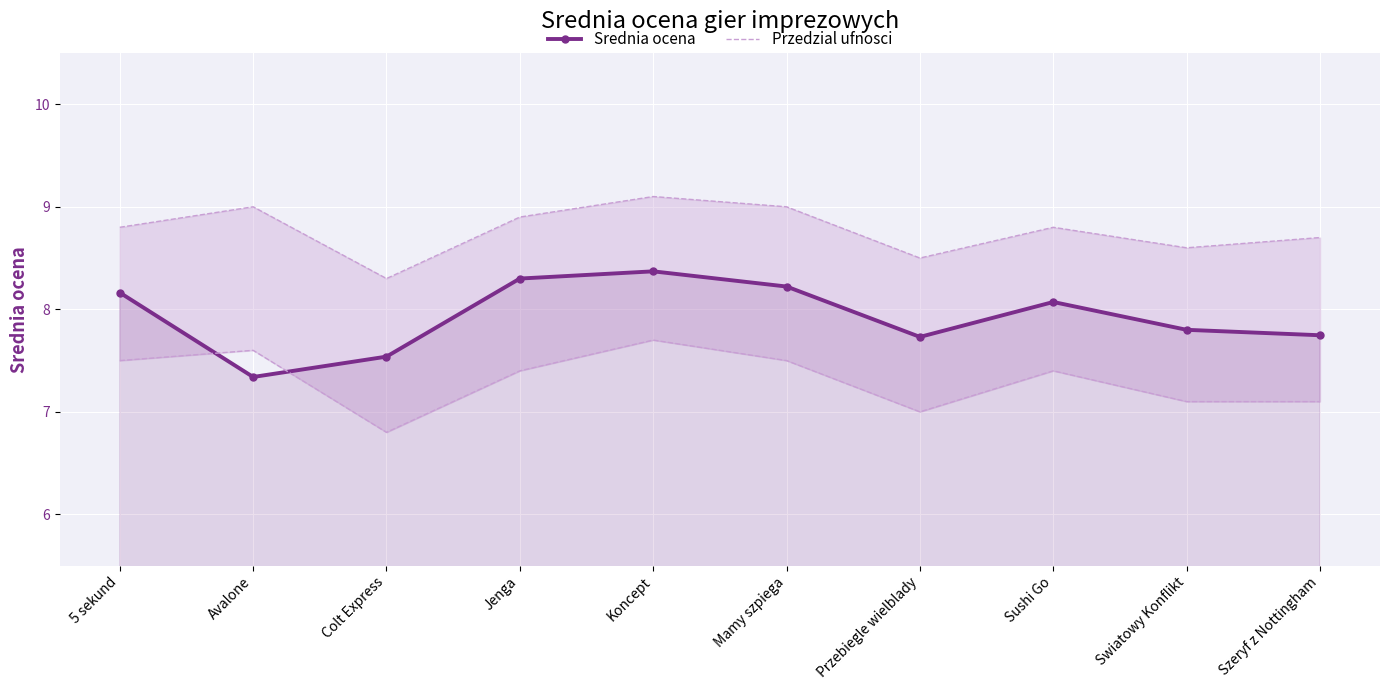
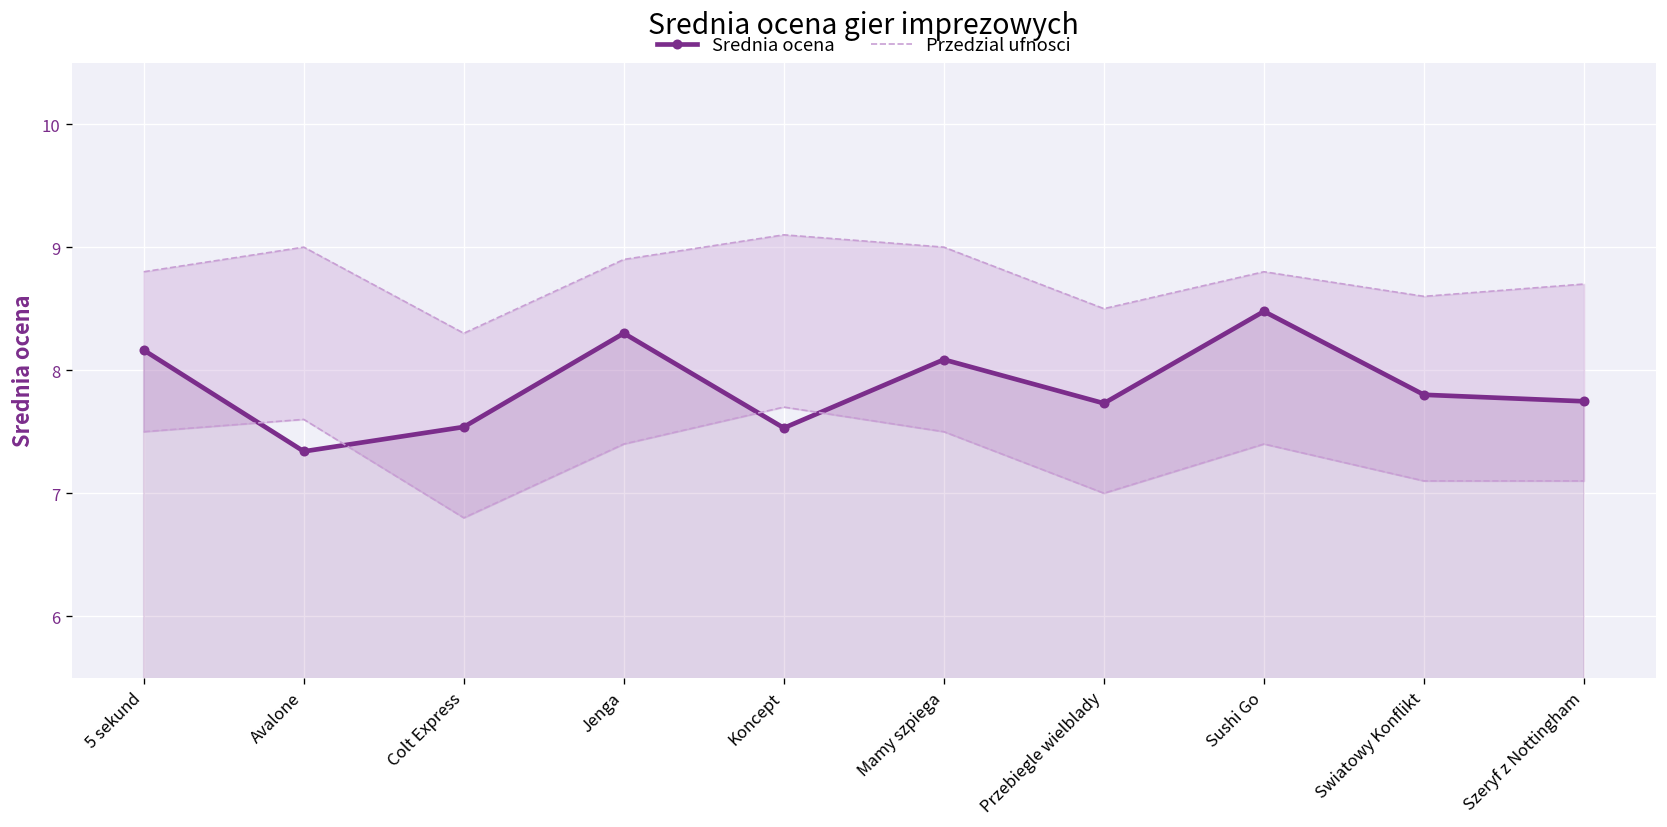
  {
    "Srednia ocena": {
      "5 sekund": 8.16,
      "Avalone": 7.34,
      "Colt Express": 7.54,
      "Jenga": 8.30,
-     "Koncept": 8.37,
-     "Mamy szpiega": 8.22,
+     "Koncept": 7.53,
+     "Mamy szpiega": 8.09,
      "Przebiegle wielblady": 7.73,
-     "Sushi Go": 8.07,
+     "Sushi Go": 8.48,
      "Swiatowy Konflikt": 7.80,
      "Szeryf z Nottingham": 7.75
    }
  }
